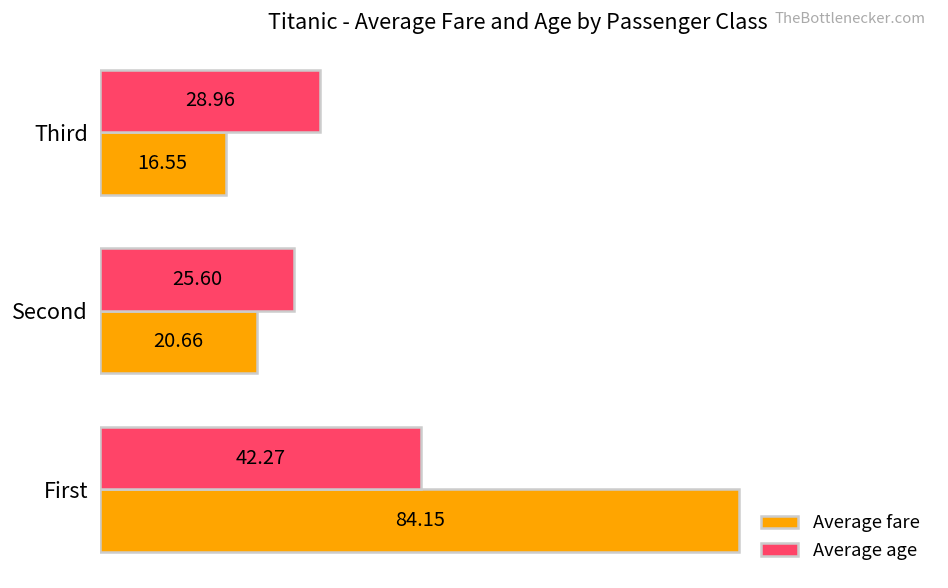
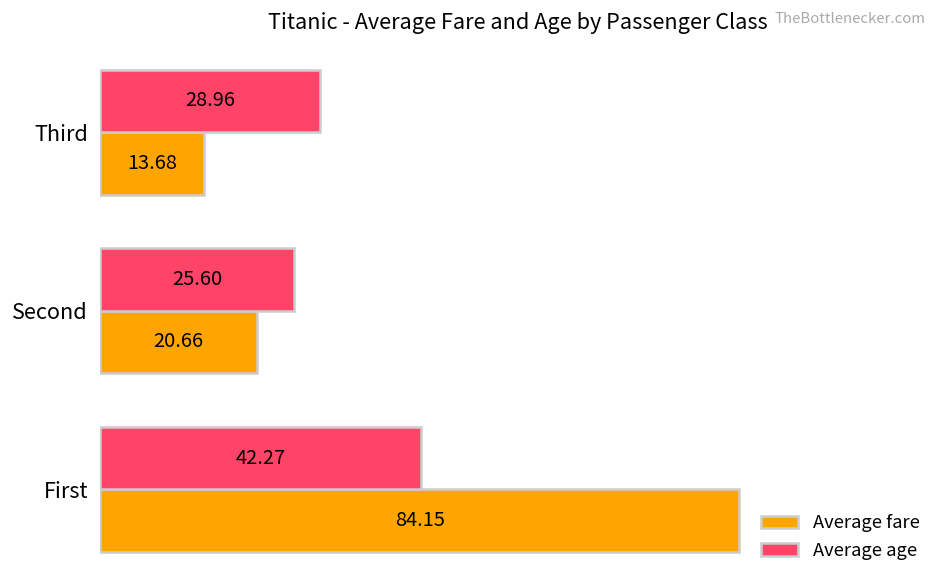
  {
    "Average fare": {
-     "Third": 16.55,
+     "Third": 13.68,
      "Second": 20.66,
      "First": 84.15
    },
    "Average age": {
      "Third": 28.96,
      "Second": 25.60,
      "First": 42.27
    }
  }
